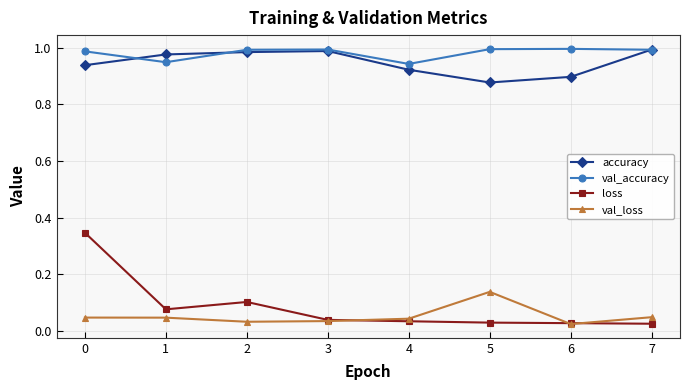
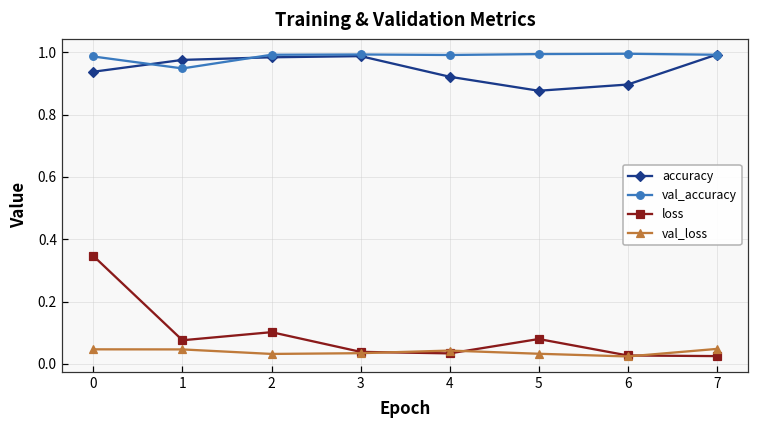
  {
    "accuracy": {
      "0": 0.94,
      "1": 0.98,
      "4": 0.92,
      "5": 0.88,
      "6": 0.90
    },
    "val_accuracy": {
      "0": 0.99,
      "1": 0.95,
-     "4": 0.94,
+     "4": 0.99,
      "5": 0.99,
      "6": 1.00
    },
    "loss": {
      "0": 0.35,
      "1": 0.08,
      "2": 0.10,
      "4": 0.03,
-     "5": 0.03,
+     "5": 0.08,
      "7": 0.03
    },
    "val_loss": {
      "0": 0.05,
      "1": 0.05,
      "2": 0.03,
      "4": 0.04,
-     "5": 0.14,
+     "5": 0.03,
      "7": 0.05
    }
  }
